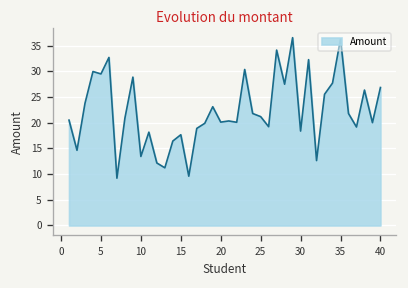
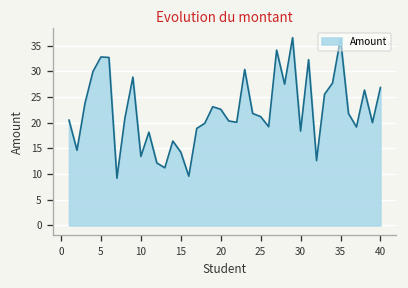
  {
-   "5": 29,
+   "5": 33,
    "10": 13,
-   "15": 18,
-   "20": 20,
+   "15": 14,
+   "20": 23,
    "25": 21,
    "30": 18,
    "40": 27
  }
